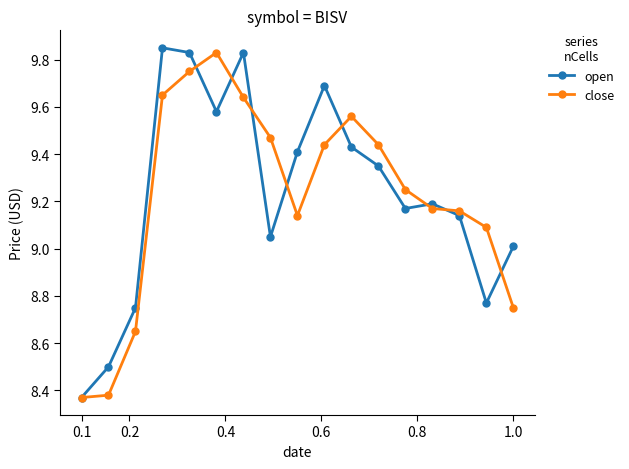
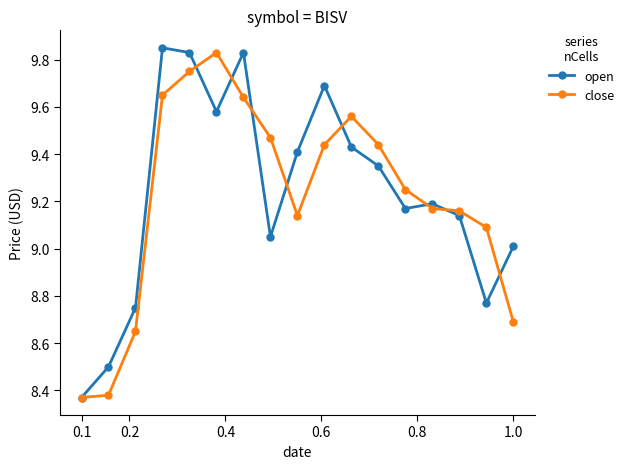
  {
    "open": {
      "1.0": 9.01
    },
    "close": {
-     "1.0": 8.75
+     "1.0": 8.69
    }
  }
